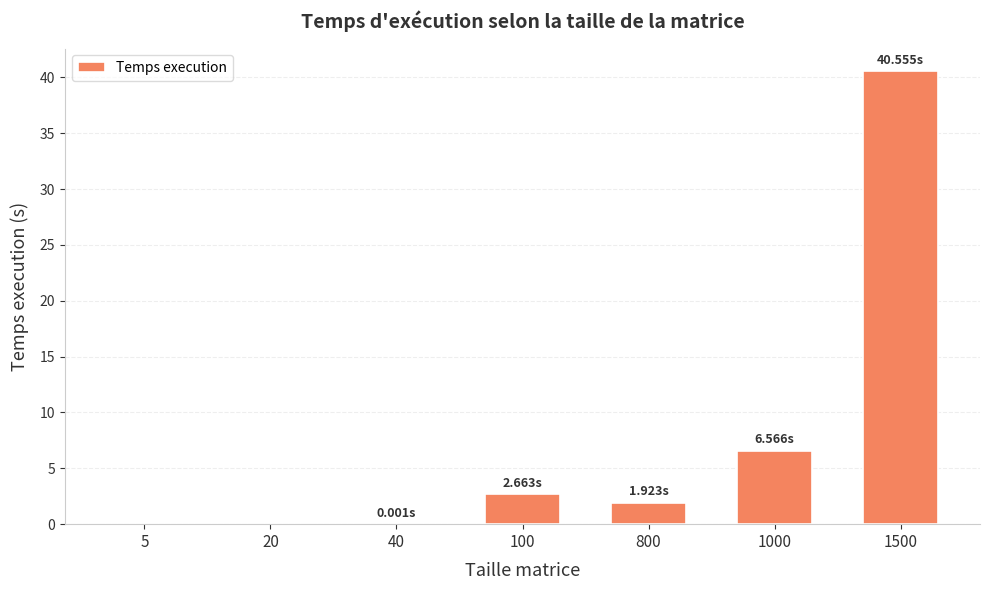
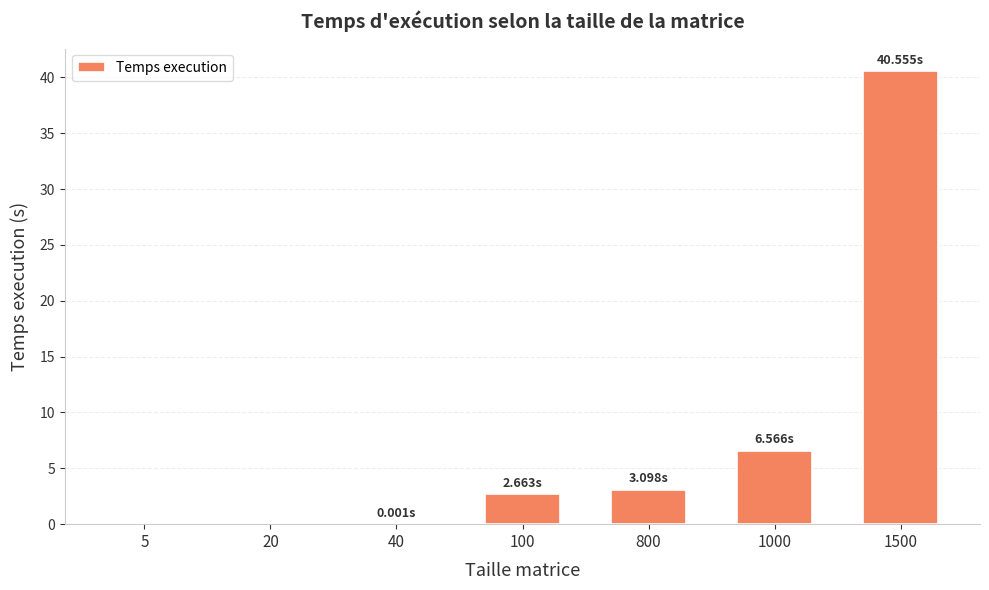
  {
    "40": "0.001s",
    "100": "2.663s",
-   "800": "1.923s",
+   "800": "3.098s",
    "1000": "6.566s",
    "1500": "40.555s"
  }
